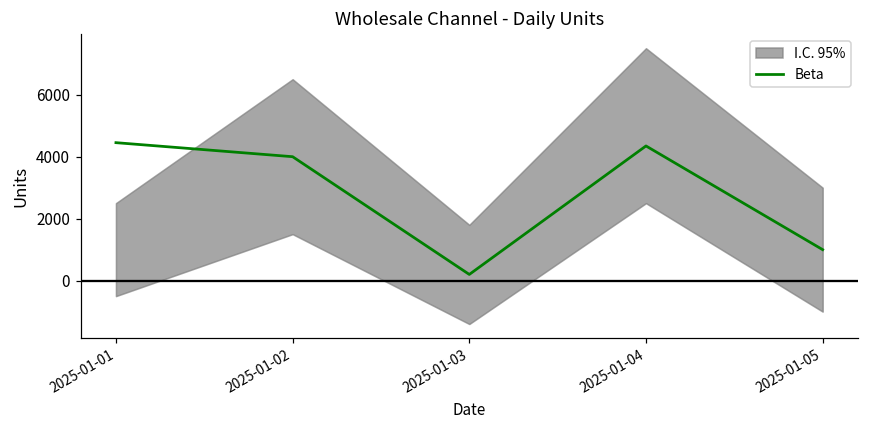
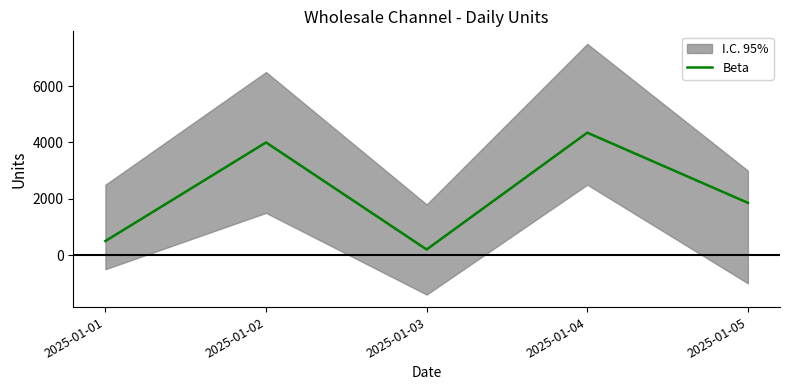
  {
    "Beta": {
-     "2025-01-01": 4500,
+     "2025-01-01": 500,
      "2025-01-02": 4000,
      "2025-01-03": 200,
      "2025-01-04": 4300,
-     "2025-01-05": 1000
+     "2025-01-05": 1900
    }
  }
